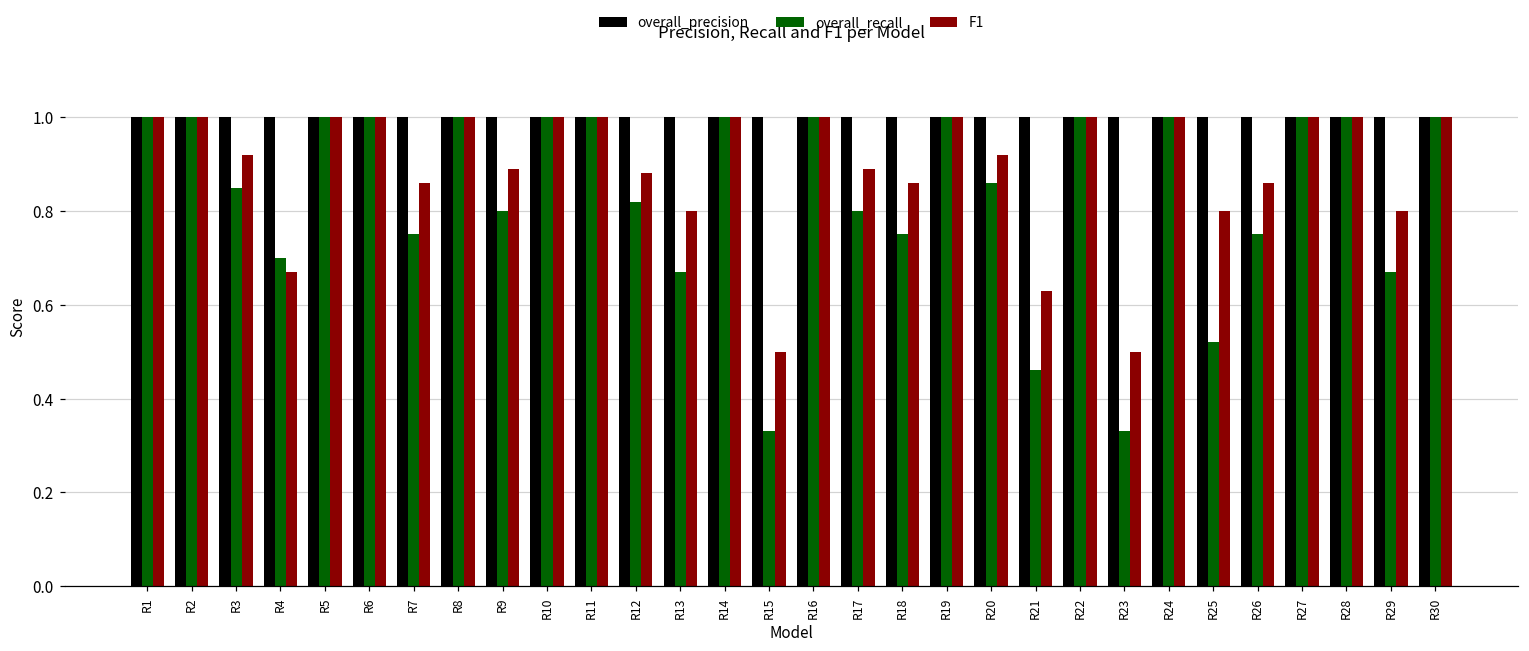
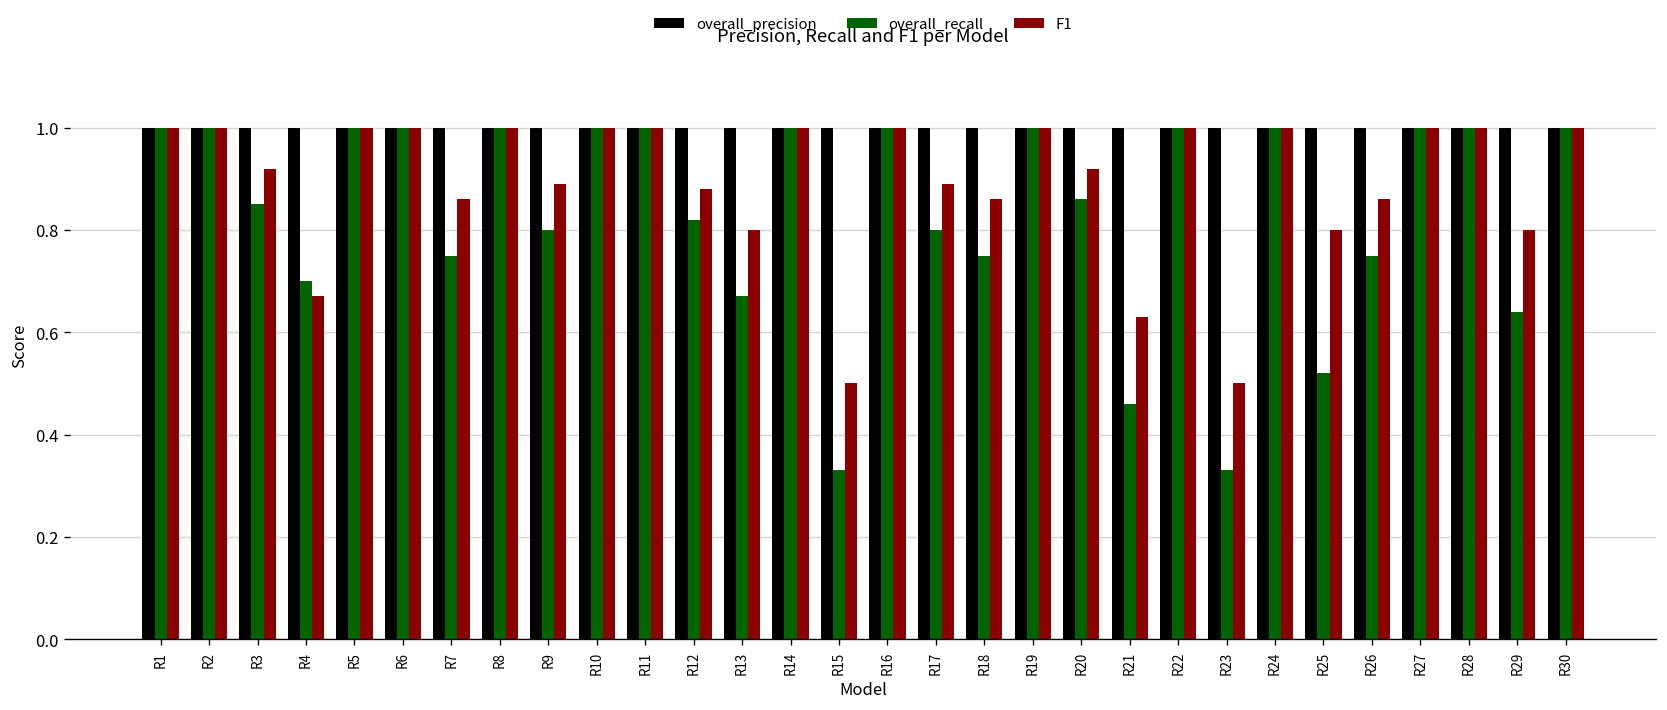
  {
    "overall_precision": {
      "R1": 1.00,
      "R2": 1.00,
      "R3": 1.00,
      "R4": 1.00,
      "R5": 1.00,
      "R6": 1.00,
      "R7": 1.00,
      "R8": 1.00,
      "R9": 1.00,
      "R10": 1.00,
      "R11": 1.00,
      "R12": 1.00,
      "R13": 1.00,
      "R14": 1.00,
      "R15": 1.00,
      "R16": 1.00,
      "R17": 1.00,
      "R18": 1.00,
      "R19": 1.00,
      "R20": 1.00,
      "R21": 1.00,
      "R22": 1.00,
      "R23": 1.00,
      "R24": 1.00,
      "R25": 1.00,
      "R26": 1.00,
      "R27": 1.00,
      "R28": 1.00,
      "R29": 1.00,
      "R30": 1.00
    },
    "overall_recall": {
      "R1": 1.00,
      "R2": 1.00,
      "R3": 0.85,
      "R4": 0.70,
      "R5": 1.00,
      "R6": 1.00,
      "R7": 0.75,
      "R8": 1.00,
      "R9": 0.80,
      "R10": 1.00,
      "R11": 1.00,
      "R12": 0.82,
      "R13": 0.67,
      "R14": 1.00,
      "R15": 0.33,
      "R16": 1.00,
      "R17": 0.80,
      "R18": 0.75,
      "R19": 1.00,
      "R20": 0.86,
      "R21": 0.46,
      "R22": 1.00,
      "R23": 0.33,
      "R24": 1.00,
      "R25": 0.52,
      "R26": 0.75,
      "R27": 1.00,
      "R28": 1.00,
-     "R29": 0.67,
+     "R29": 0.64,
      "R30": 1.00
    },
    "F1": {
      "R1": 1.00,
      "R2": 1.00,
      "R3": 0.92,
      "R4": 0.67,
      "R5": 1.00,
      "R6": 1.00,
      "R7": 0.86,
      "R8": 1.00,
      "R9": 0.89,
      "R10": 1.00,
      "R11": 1.00,
      "R12": 0.88,
      "R13": 0.80,
      "R14": 1.00,
      "R15": 0.50,
      "R16": 1.00,
      "R17": 0.89,
      "R18": 0.86,
      "R19": 1.00,
      "R20": 0.92,
      "R21": 0.63,
      "R22": 1.00,
      "R23": 0.50,
      "R24": 1.00,
      "R25": 0.80,
      "R26": 0.86,
      "R27": 1.00,
      "R28": 1.00,
      "R29": 0.80,
      "R30": 1.00
    }
  }
